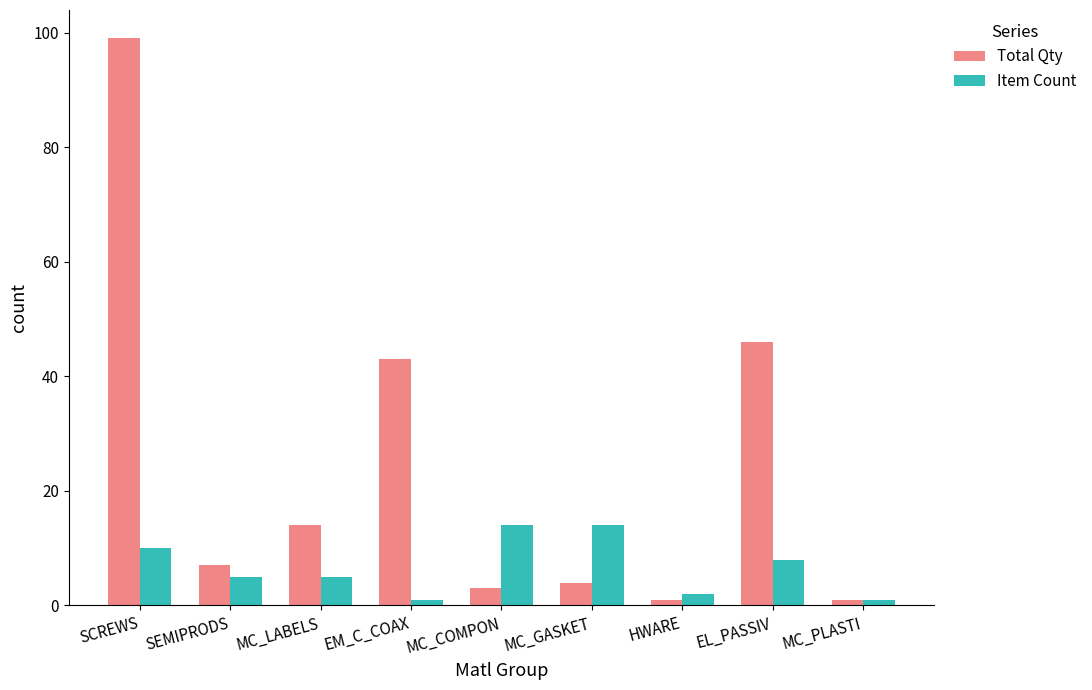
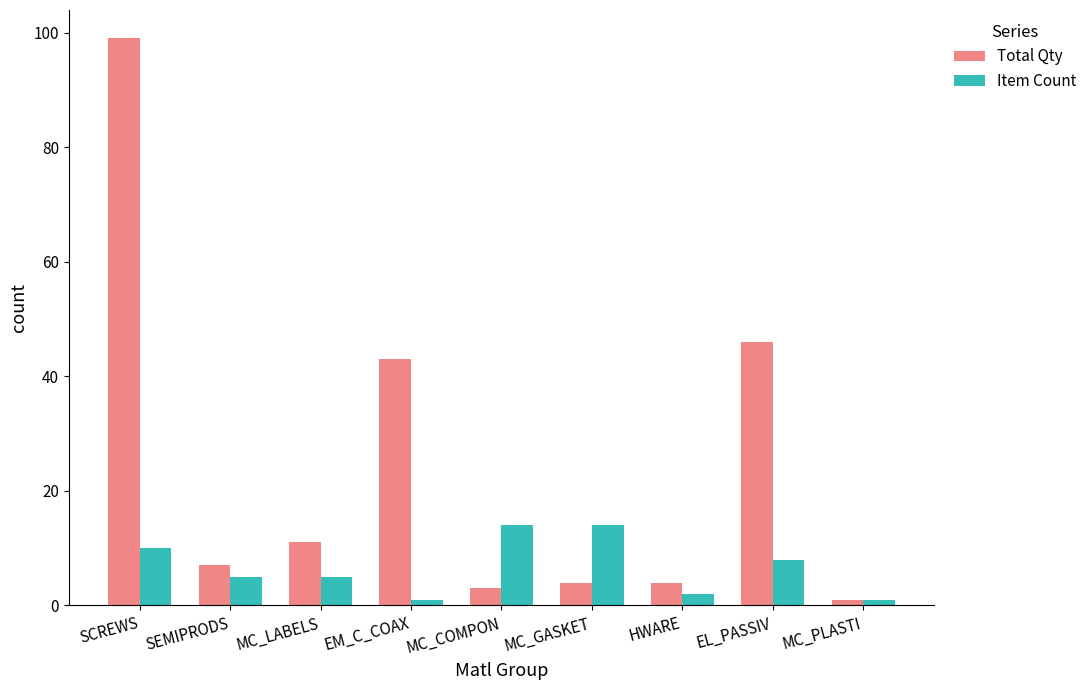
  {
    "Total Qty": {
      "SCREWS": 99,
      "SEMIPRODS": 7,
-     "MC_LABELS": 14,
+     "MC_LABELS": 11,
      "EM_C_COAX": 43,
      "MC_COMPON": 3,
      "MC_GASKET": 4,
-     "HWARE": 1,
+     "HWARE": 4,
      "EL_PASSIV": 46,
      "MC_PLASTI": 1
    },
    "Item Count": {
      "SCREWS": 10,
      "SEMIPRODS": 5,
      "MC_LABELS": 5,
      "EM_C_COAX": 1,
      "MC_COMPON": 14,
      "MC_GASKET": 14,
      "HWARE": 2,
      "EL_PASSIV": 8,
      "MC_PLASTI": 1
    }
  }
